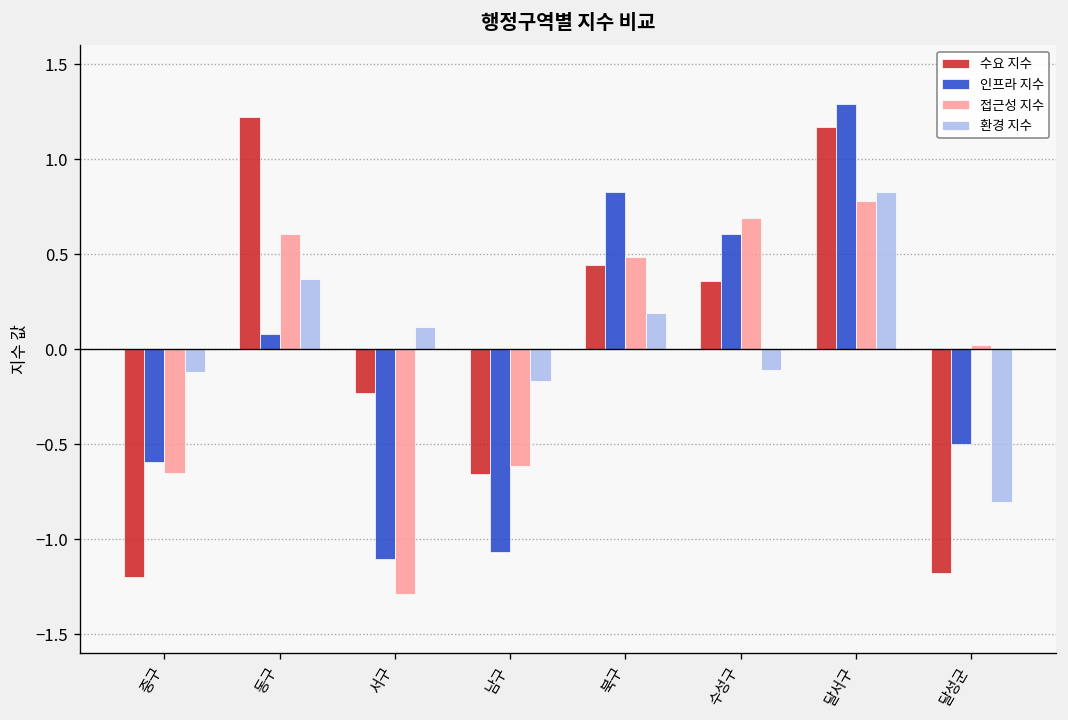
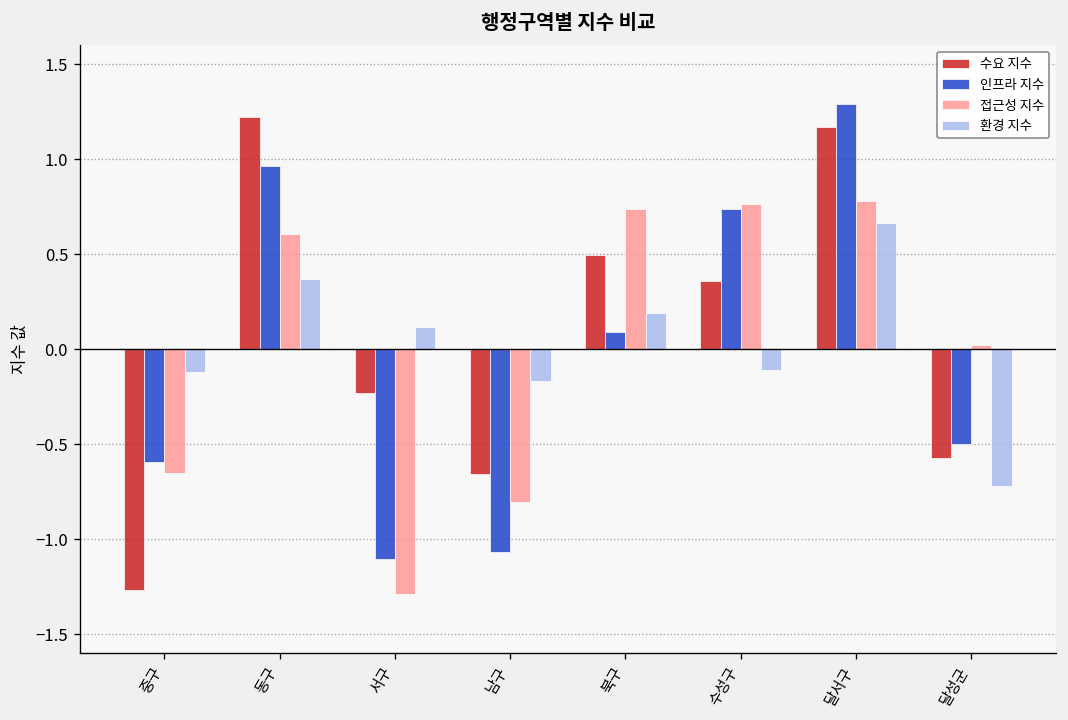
  {
    "수요 지수": {
-     "중구": -1.20,
+     "중구": -1.27,
      "동구": 1.22,
      "서구": -0.23,
      "남구": -0.66,
-     "북구": 0.44,
+     "북구": 0.49,
      "수성구": 0.36,
      "달서구": 1.17,
-     "달성군": -1.18
+     "달성군": -0.58
    },
    "인프라 지수": {
      "중구": -0.60,
-     "동구": 0.08,
+     "동구": 0.96,
      "서구": -1.11,
      "남구": -1.07,
-     "북구": 0.83,
-     "수성구": 0.61,
+     "북구": 0.09,
+     "수성구": 0.74,
      "달서구": 1.29,
      "달성군": -0.50
    },
    "접근성 지수": {
      "중구": -0.65,
      "동구": 0.61,
      "서구": -1.29,
-     "남구": -0.62,
-     "북구": 0.49,
-     "수성구": 0.69,
+     "남구": -0.81,
+     "북구": 0.74,
+     "수성구": 0.76,
      "달서구": 0.78,
      "달성군": 0.02
    },
    "환경 지수": {
      "중구": -0.12,
      "동구": 0.37,
      "서구": 0.12,
      "남구": -0.17,
      "북구": 0.19,
      "수성구": -0.11,
-     "달서구": 0.83,
-     "달성군": -0.81
+     "달서구": 0.66,
+     "달성군": -0.72
    }
  }
